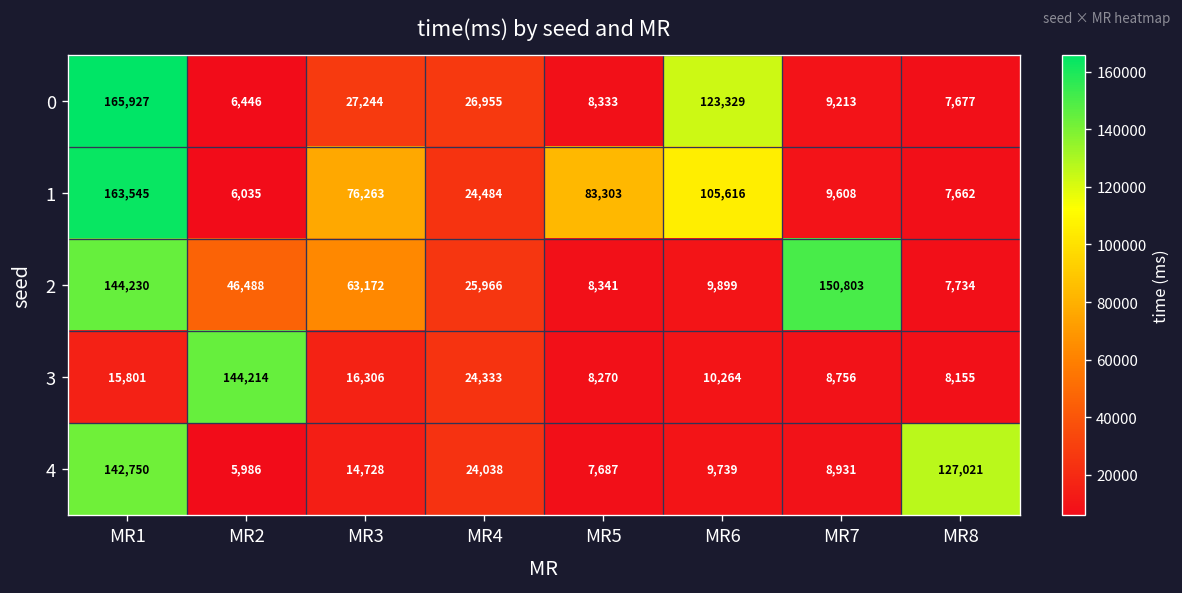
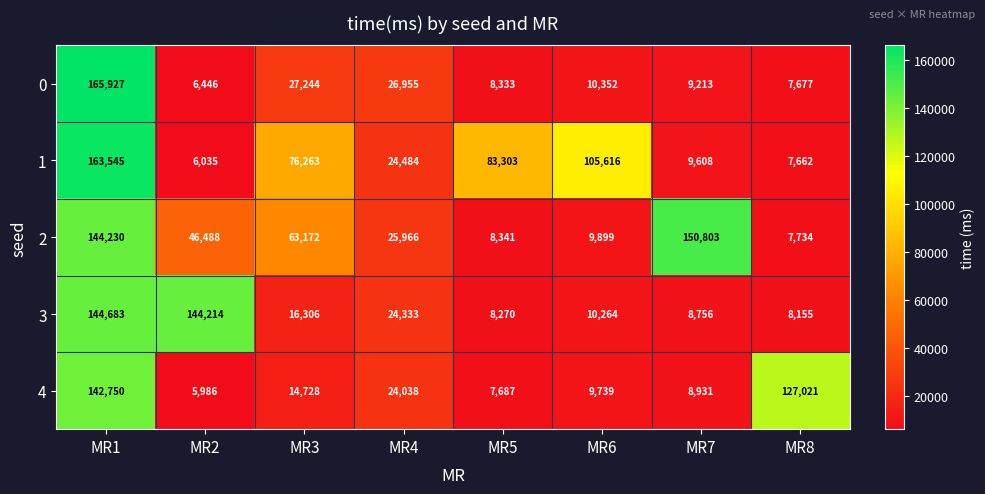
  {
    "0": {
      "MR1": "165,927",
      "MR2": "6,446",
      "MR3": "27,244",
      "MR4": "26,955",
      "MR5": "8,333",
-     "MR6": "123,329",
+     "MR6": "10,352",
      "MR7": "9,213",
      "MR8": "7,677"
    },
    "1": {
      "MR1": "163,545",
      "MR2": "6,035",
      "MR3": "76,263",
      "MR4": "24,484",
      "MR5": "83,303",
      "MR6": "105,616",
      "MR7": "9,608",
      "MR8": "7,662"
    },
    "2": {
      "MR1": "144,230",
      "MR2": "46,488",
      "MR3": "63,172",
      "MR4": "25,966",
      "MR5": "8,341",
      "MR6": "9,899",
      "MR7": "150,803",
      "MR8": "7,734"
    },
    "3": {
-     "MR1": "15,801",
+     "MR1": "144,683",
      "MR2": "144,214",
      "MR3": "16,306",
      "MR4": "24,333",
      "MR5": "8,270",
      "MR6": "10,264",
      "MR7": "8,756",
      "MR8": "8,155"
    },
    "4": {
      "MR1": "142,750",
      "MR2": "5,986",
      "MR3": "14,728",
      "MR4": "24,038",
      "MR5": "7,687",
      "MR6": "9,739",
      "MR7": "8,931",
      "MR8": "127,021"
    }
  }
